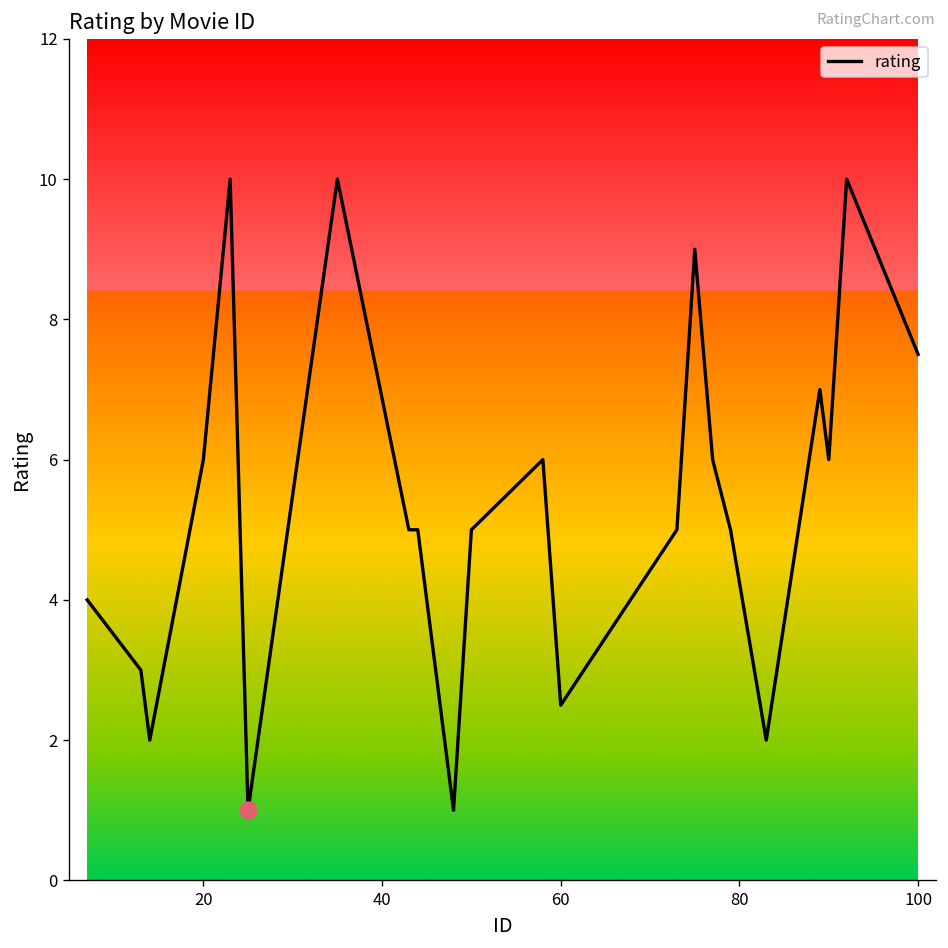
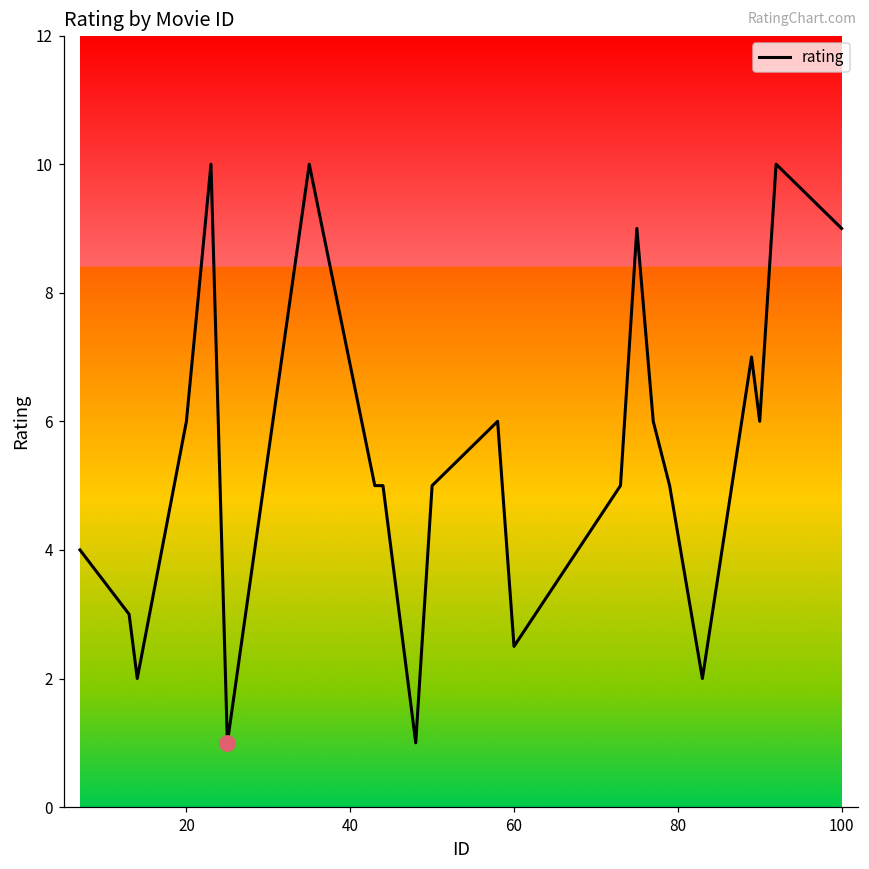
  {
    "rating": {
      "20": 6.0,
      "60": 2.5,
-     "100": 7.5
+     "100": 9.0
    }
  }
